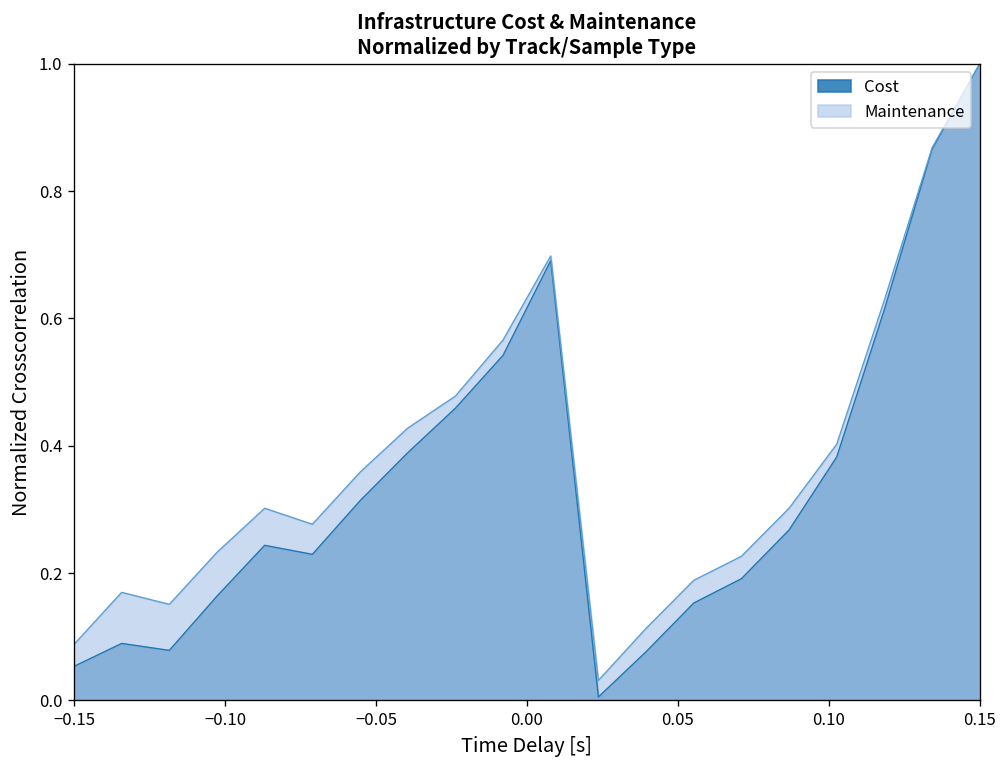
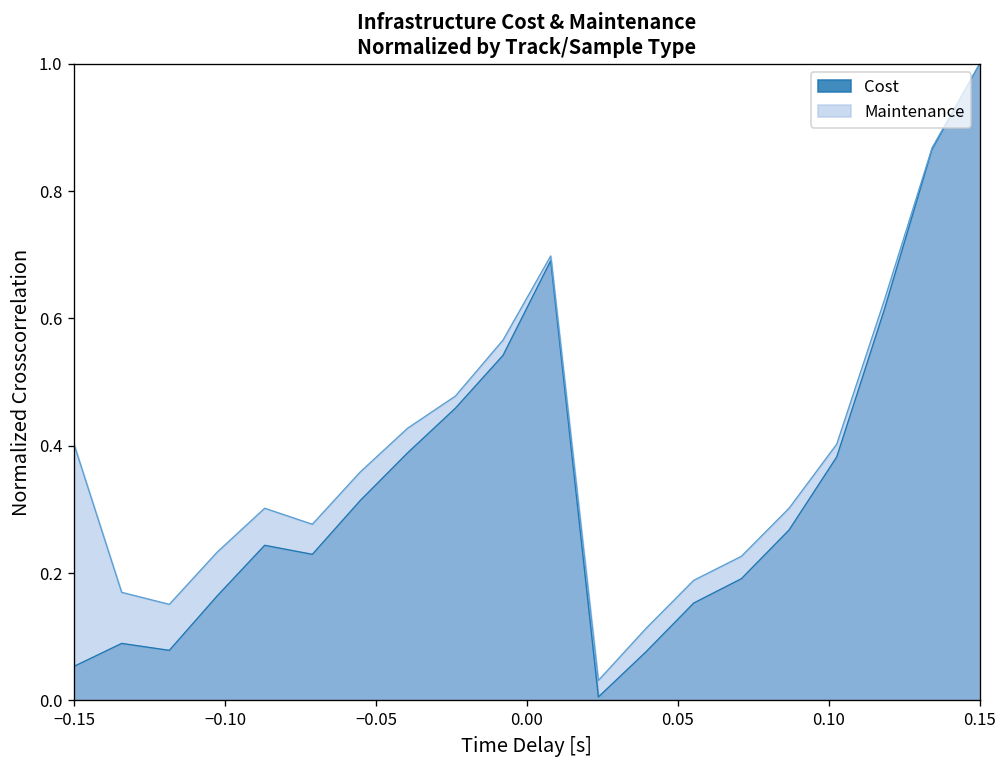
  {
    "Cost": {
      "−0.15": 0.05
    },
    "Maintenance": {
-     "−0.15": 0.09
+     "−0.15": 0.40
    }
  }
